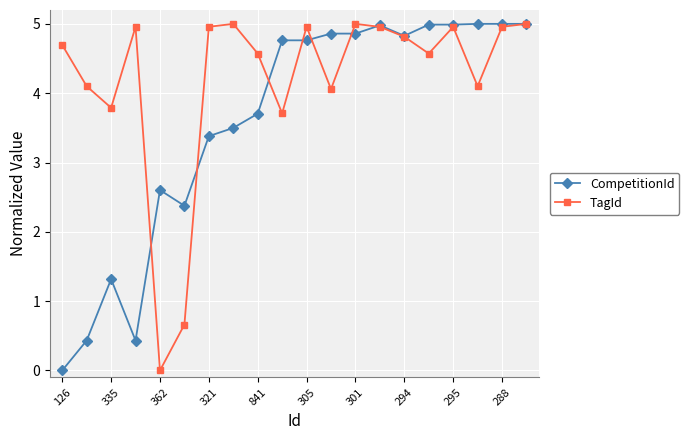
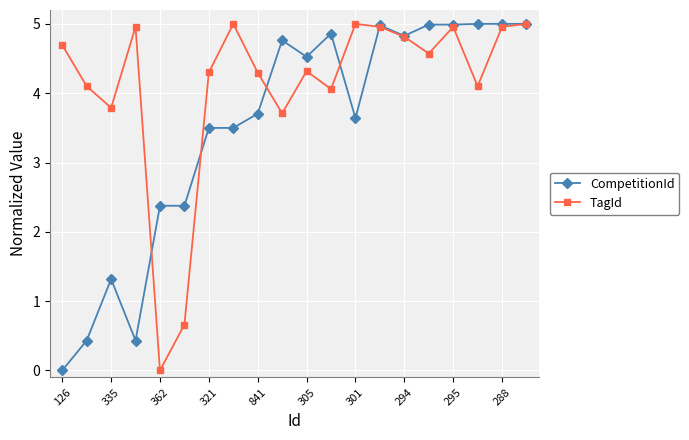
  {
    "CompetitionId": {
      "126": 0.0,
      "335": 1.3,
-     "362": 2.6,
-     "321": 3.4,
+     "362": 2.4,
+     "321": 3.5,
      "841": 3.7,
-     "305": 4.8,
-     "301": 4.9,
+     "305": 4.5,
+     "301": 3.6,
      "288": 5.0
    },
    "TagId": {
      "126": 4.7,
      "335": 3.8,
      "362": 0.0,
-     "321": 5.0,
-     "841": 4.6,
-     "305": 5.0,
+     "321": 4.3,
+     "841": 4.3,
+     "305": 4.3,
      "301": 5.0,
      "288": 5.0
    }
  }
